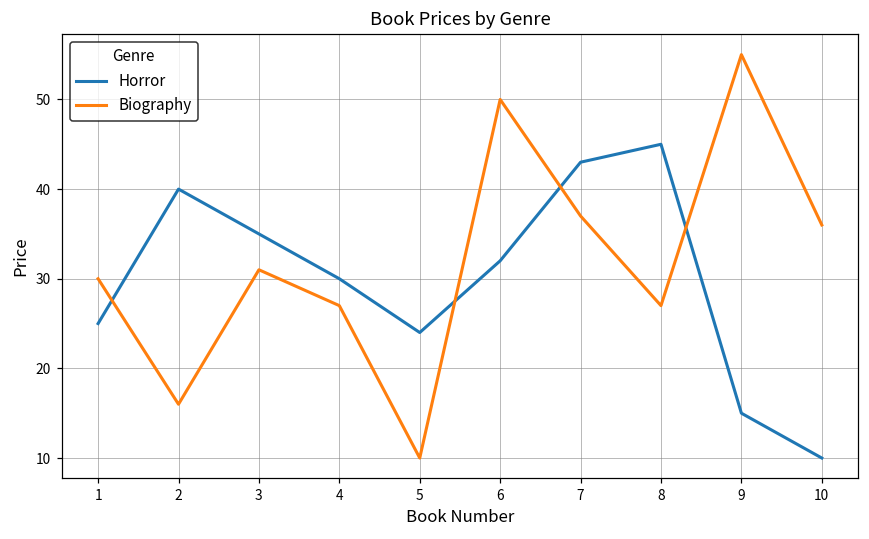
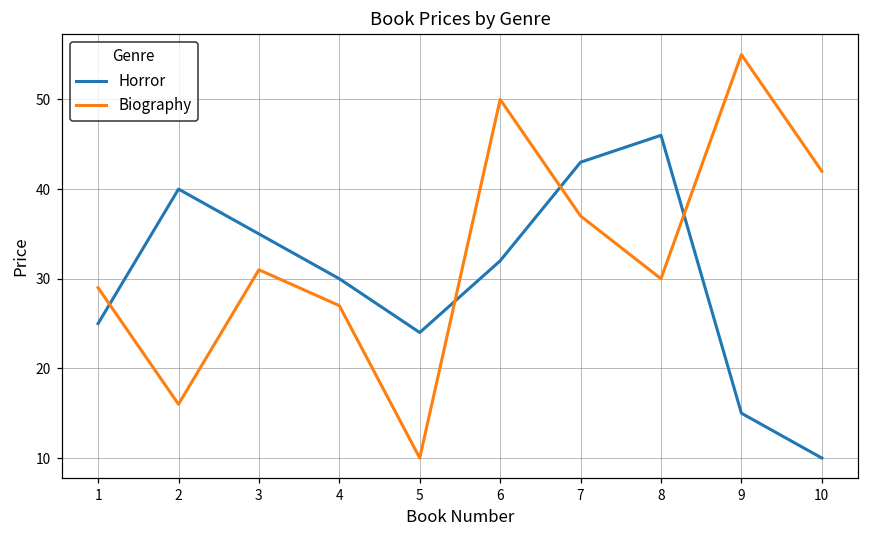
  {
    "Horror": {
      "1": 25,
      "2": 40,
      "3": 35,
      "4": 30,
      "5": 24,
      "6": 32,
      "7": 43,
-     "8": 45,
+     "8": 46,
      "9": 15,
      "10": 10
    },
    "Biography": {
-     "1": 30,
+     "1": 29,
      "2": 16,
      "3": 31,
      "4": 27,
      "5": 10,
      "6": 50,
      "7": 37,
-     "8": 27,
+     "8": 30,
      "9": 55,
-     "10": 36
+     "10": 42
    }
  }
